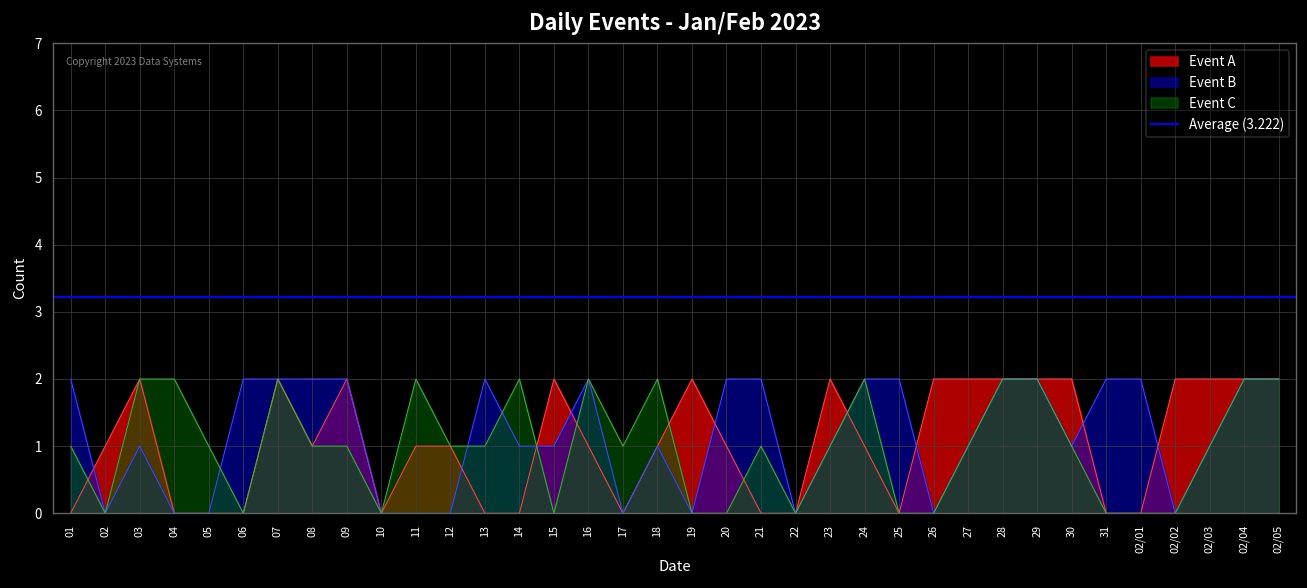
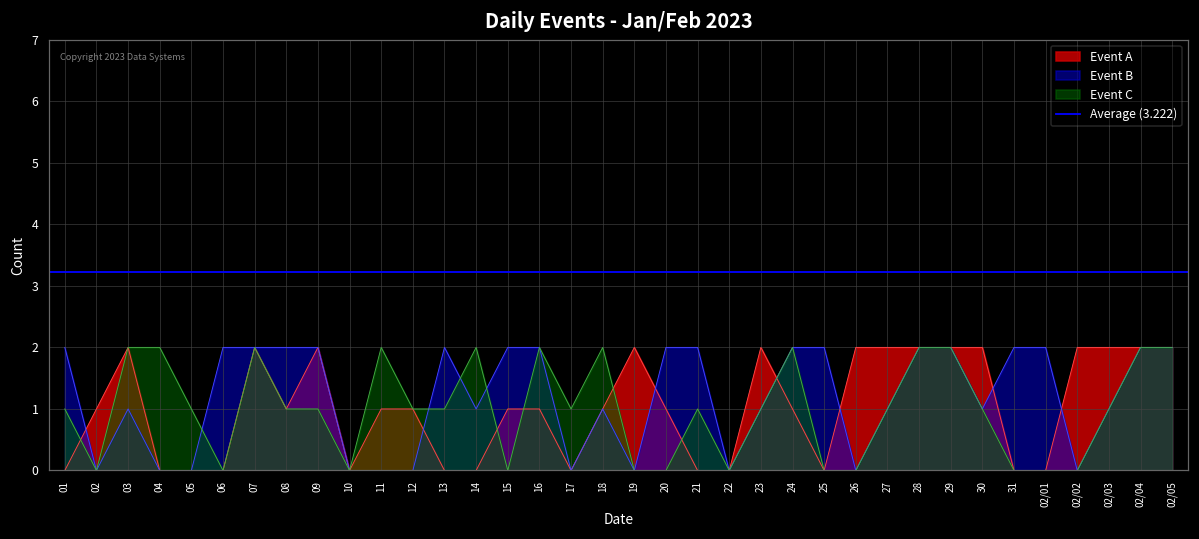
  {
    "Event A": {
      "01": 0,
      "02": 1,
      "11": 1,
      "13": 0,
      "14": 0,
-     "15": 2,
+     "15": 1,
      "16": 1,
      "19": 2,
      "20": 1,
      "21": 0,
      "23": 2,
      "24": 1,
      "26": 2,
      "27": 2,
      "30": 2,
      "02/02": 2,
      "02/03": 2
    },
    "Event B": {
      "01": 2,
      "03": 1,
      "06": 2,
      "08": 2,
      "11": 0,
      "12": 0,
      "13": 2,
      "14": 1,
-     "15": 1,
+     "15": 2,
      "20": 2,
      "21": 2,
      "25": 2,
      "31": 2,
      "02/01": 2
    },
    "Event C": {
      "01": 1,
      "04": 2,
      "05": 1,
      "09": 1,
      "11": 2,
      "13": 1,
      "14": 2,
      "15": 0,
      "17": 1,
      "18": 2,
      "20": 0,
      "21": 1
    }
  }
